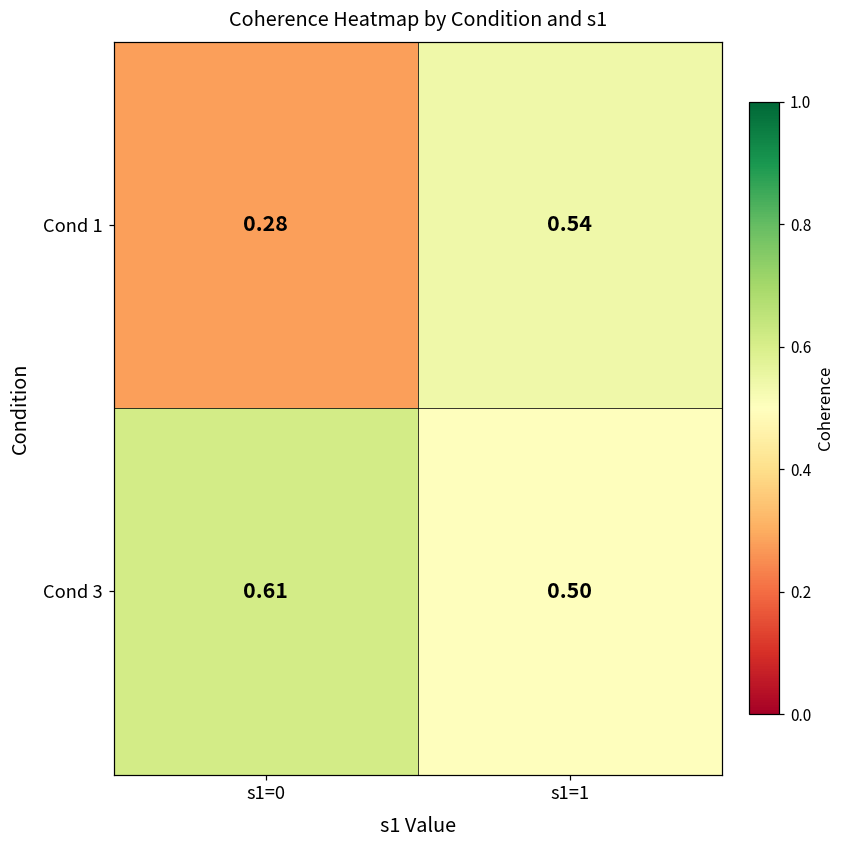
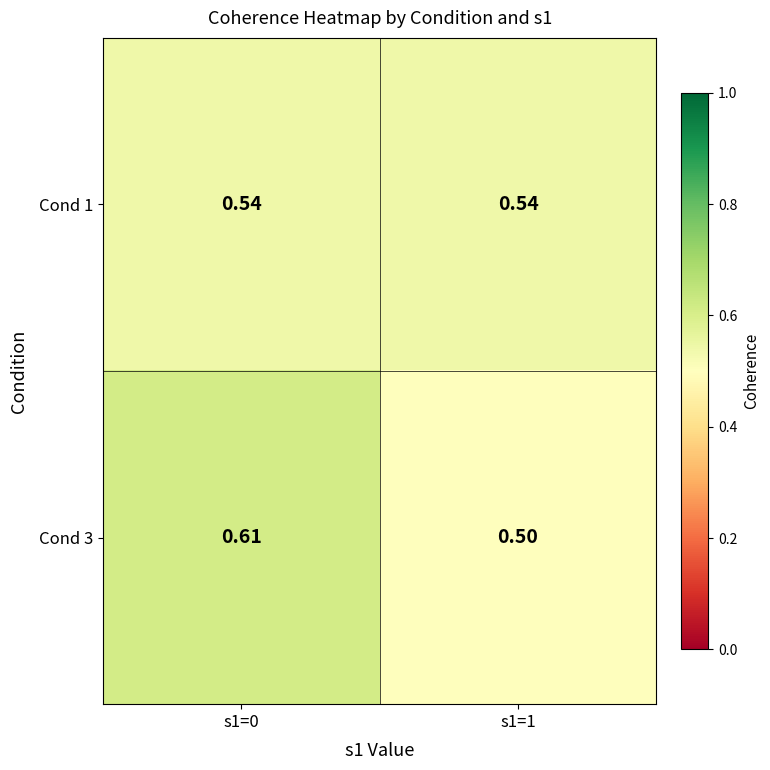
  {
    "Cond 1": {
-     "s1=0": 0.28,
+     "s1=0": 0.54,
      "s1=1": 0.54
    },
    "Cond 3": {
      "s1=0": 0.61,
      "s1=1": 0.50
    }
  }
